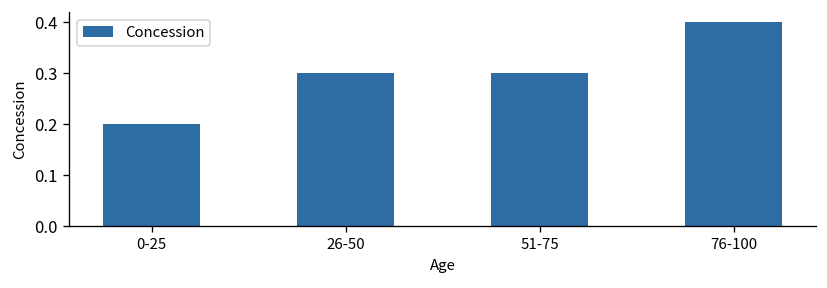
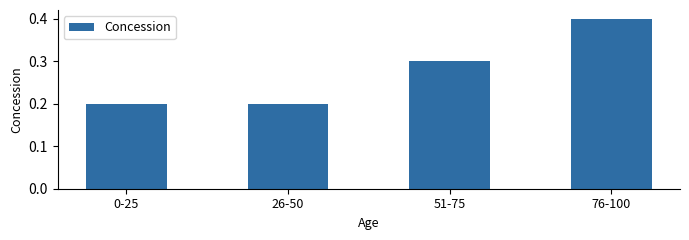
  {
    "0-25": 0.2,
-   "26-50": 0.3,
+   "26-50": 0.2,
    "51-75": 0.3,
    "76-100": 0.4
  }
